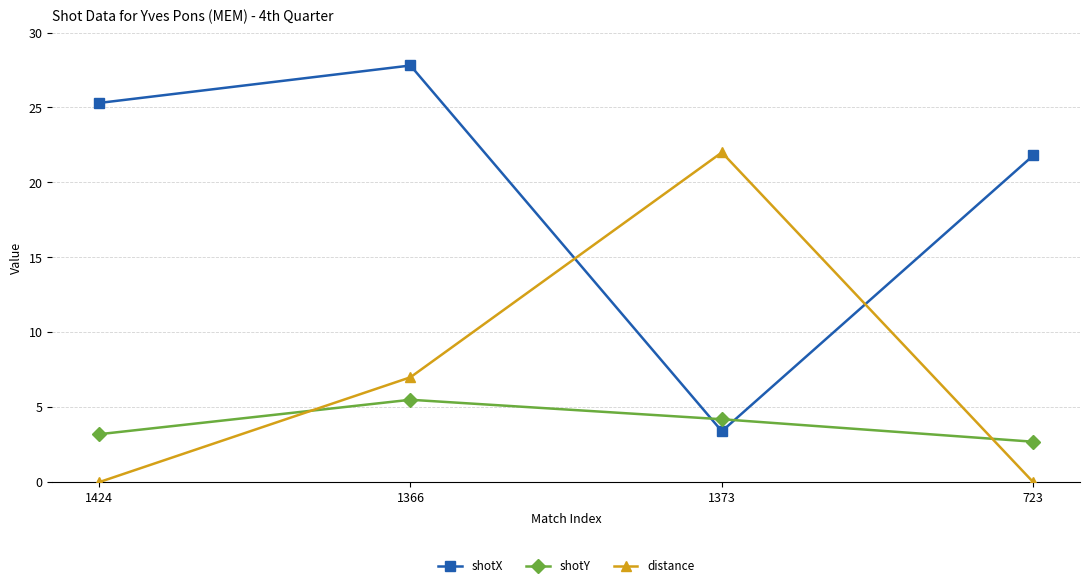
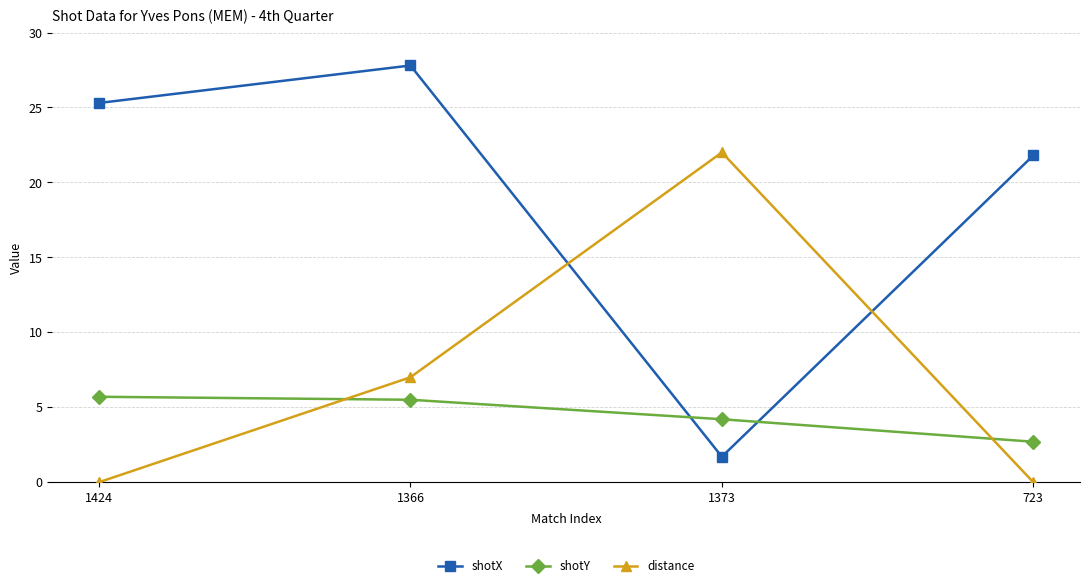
  {
    "shotX": {
      "1424": 25.3,
      "1366": 27.8,
-     "1373": 3.4,
+     "1373": 1.7,
      "723": 21.8
    },
    "shotY": {
-     "1424": 3.2,
+     "1424": 5.7,
      "1366": 5.5,
      "1373": 4.2,
      "723": 2.7
    },
    "distance": {
      "1424": 0.0,
      "1366": 7.0,
      "1373": 22.0,
      "723": 0.0
    }
  }
